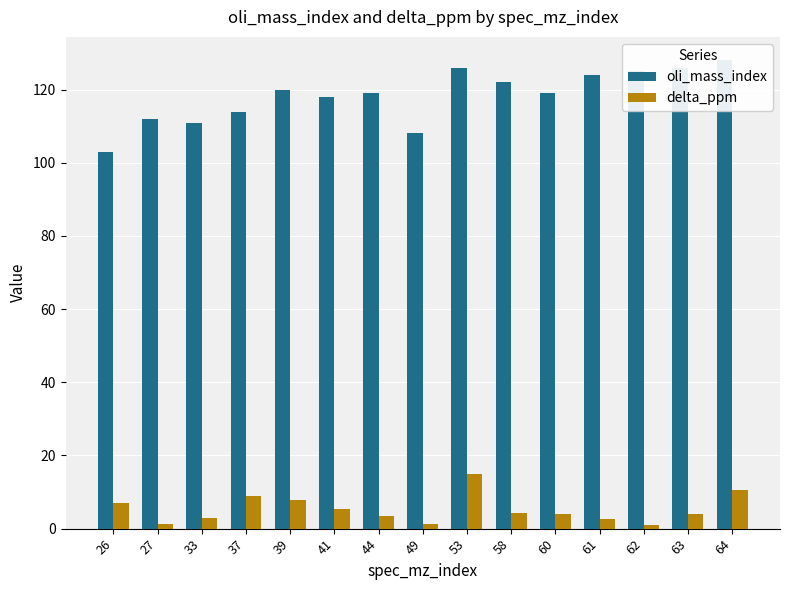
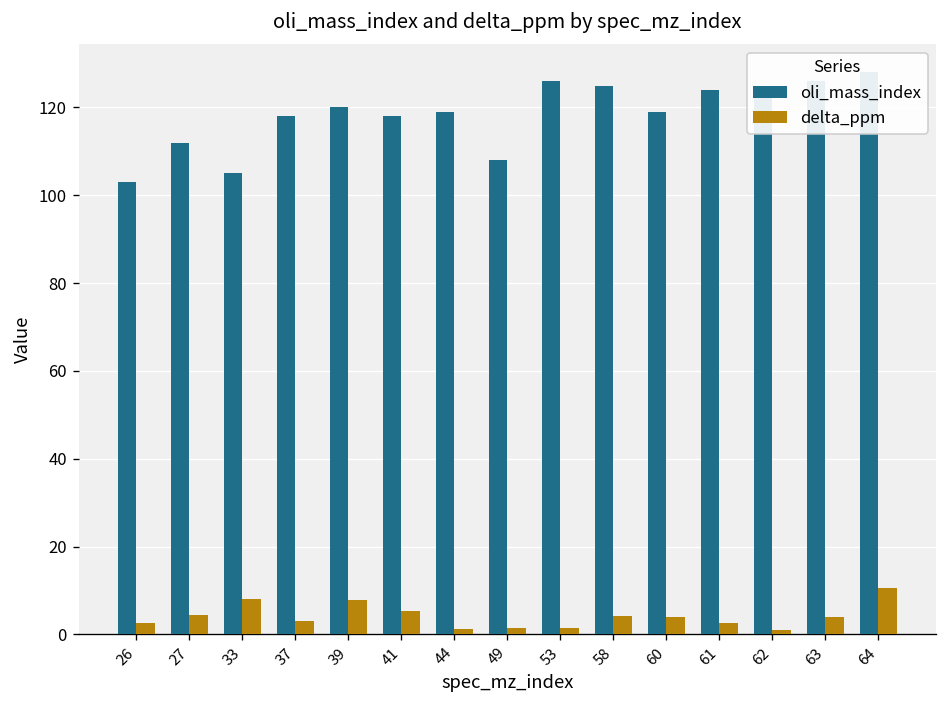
  {
    "oli_mass_index": {
      "26": 103,
      "27": 112,
-     "33": 111,
-     "37": 114,
+     "33": 105,
+     "37": 118,
      "39": 120,
      "41": 118,
      "44": 119,
      "49": 108,
      "53": 126,
-     "58": 122,
+     "58": 125,
      "60": 119,
      "61": 124
    },
    "delta_ppm": {
-     "26": 7,
-     "27": 1,
-     "33": 3,
-     "37": 9,
+     "26": 3,
+     "27": 4,
+     "33": 8,
+     "37": 3,
      "39": 8,
      "41": 5,
-     "44": 4,
+     "44": 1,
      "49": 1,
-     "53": 15,
+     "53": 1,
      "58": 4,
      "60": 4,
      "61": 3,
      "62": 1,
      "63": 4,
      "64": 11
    }
  }
